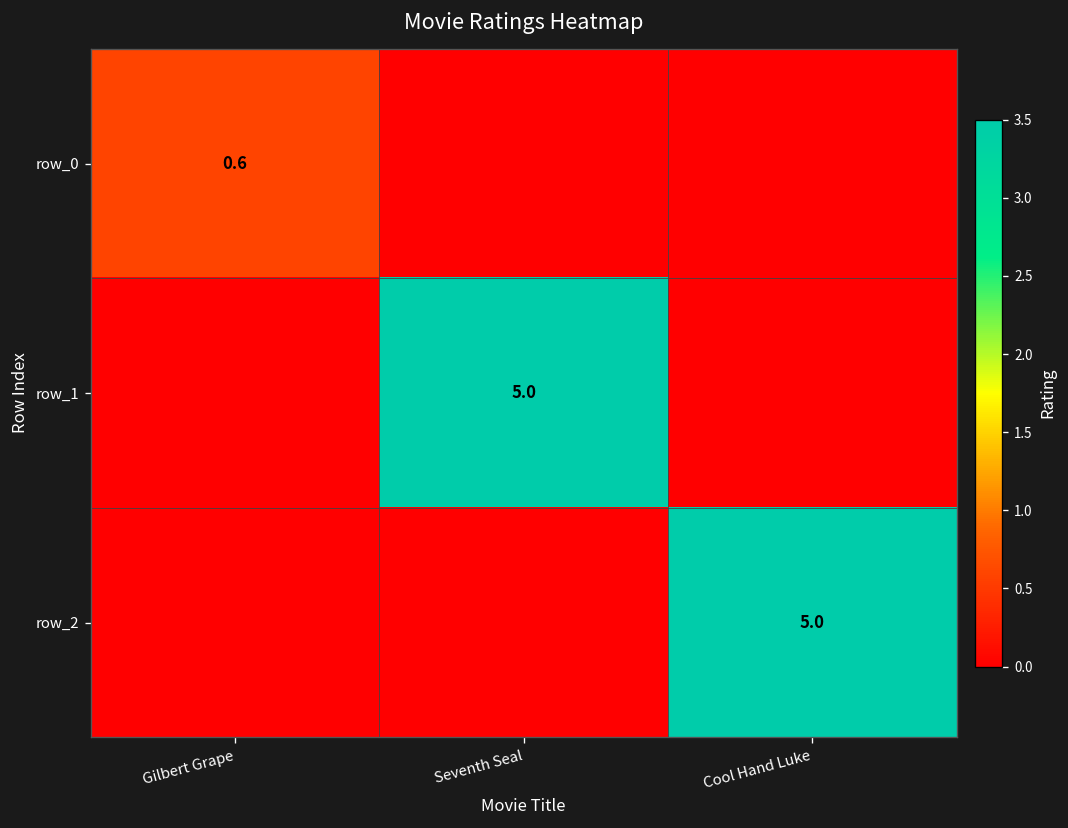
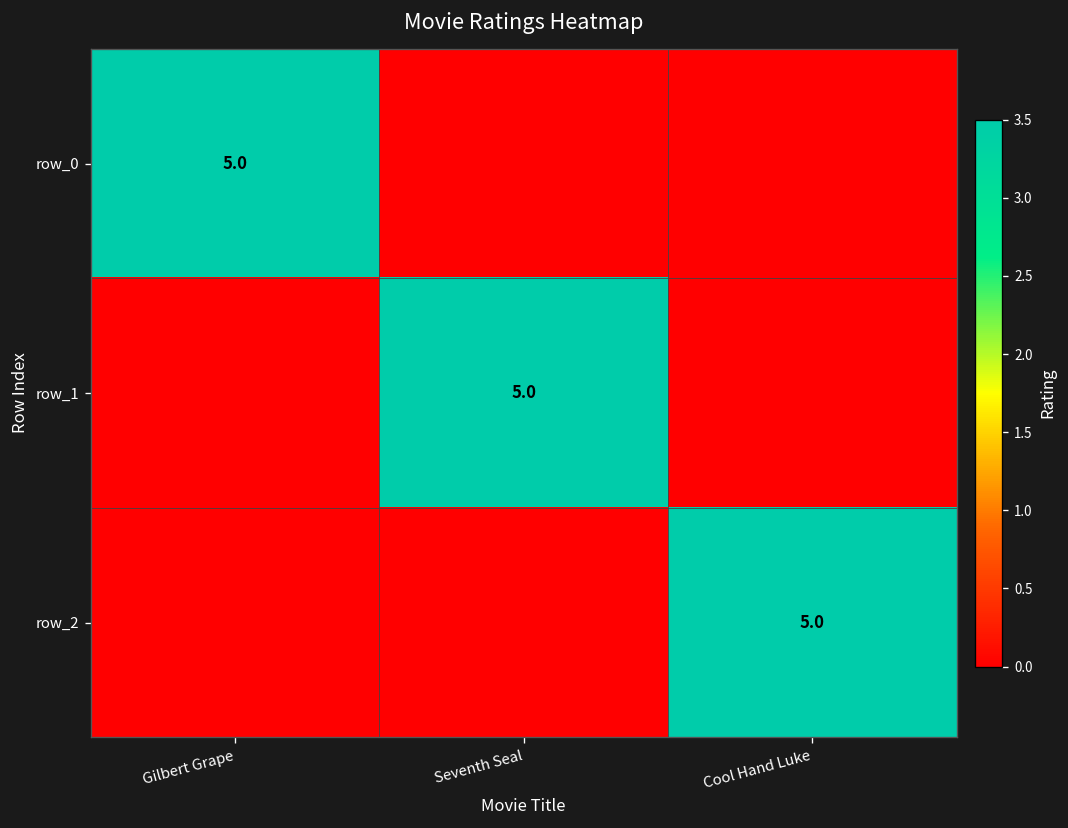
  {
    "row_0": {
-     "Gilbert Grape": 0.6
+     "Gilbert Grape": 5.0
    },
    "row_1": {
      "Seventh Seal": 5.0
    },
    "row_2": {
      "Cool Hand Luke": 5.0
    }
  }
